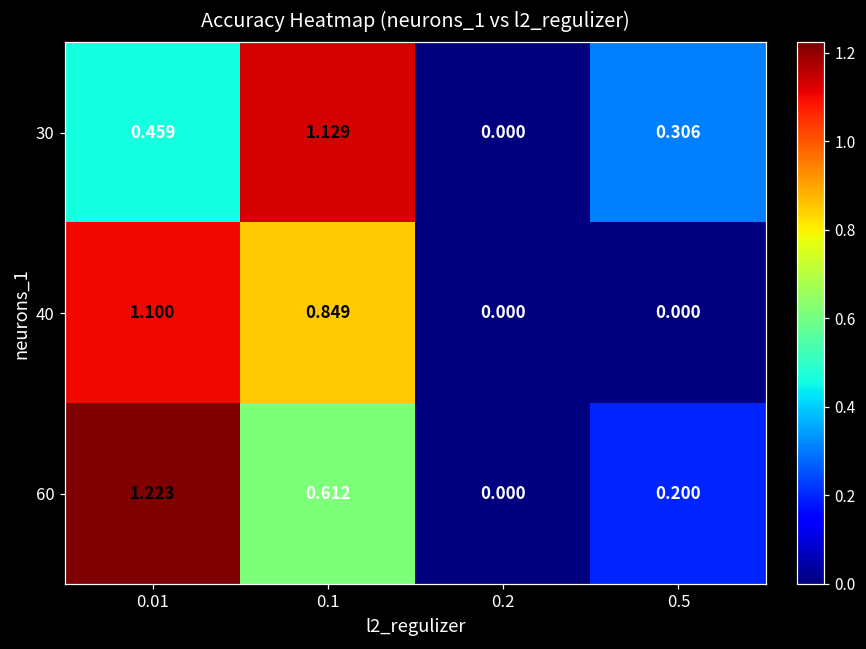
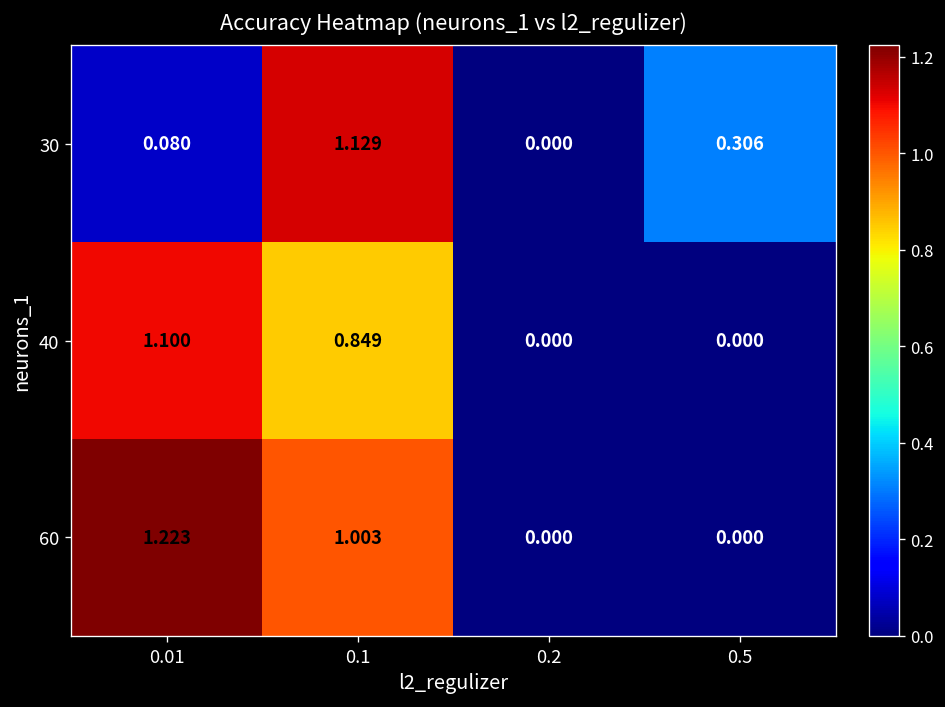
  {
    "30": {
-     "0.01": 0.459,
+     "0.01": 0.080,
      "0.1": 1.129,
      "0.2": 0.000,
      "0.5": 0.306
    },
    "40": {
      "0.01": 1.100,
      "0.1": 0.849,
      "0.2": 0.000,
      "0.5": 0.000
    },
    "60": {
      "0.01": 1.223,
-     "0.1": 0.612,
+     "0.1": 1.003,
      "0.2": 0.000,
-     "0.5": 0.200
+     "0.5": 0.000
    }
  }
